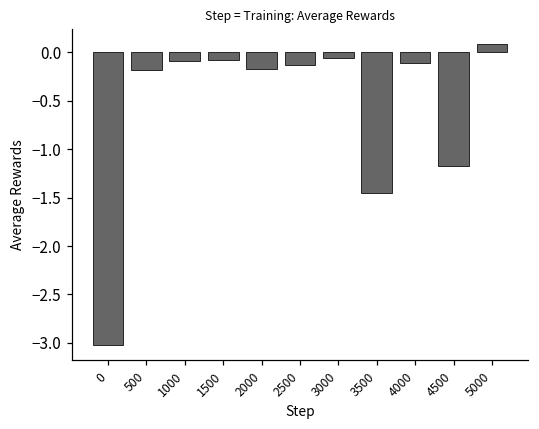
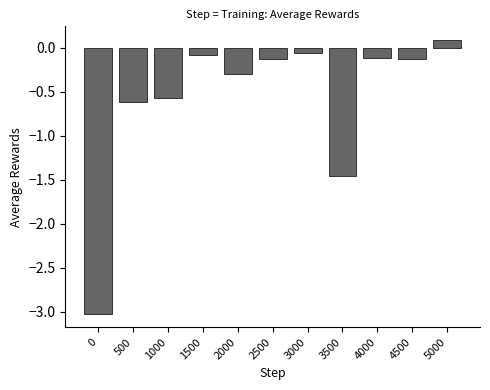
  {
    "0": -3.0,
-   "500": -0.2,
-   "1000": -0.1,
+   "500": -0.6,
+   "1000": -0.6,
    "1500": -0.1,
-   "2000": -0.2,
+   "2000": -0.3,
    "2500": -0.1,
    "3000": -0.1,
    "3500": -1.5,
    "4000": -0.1,
-   "4500": -1.2,
+   "4500": -0.1,
    "5000": 0.1
  }
